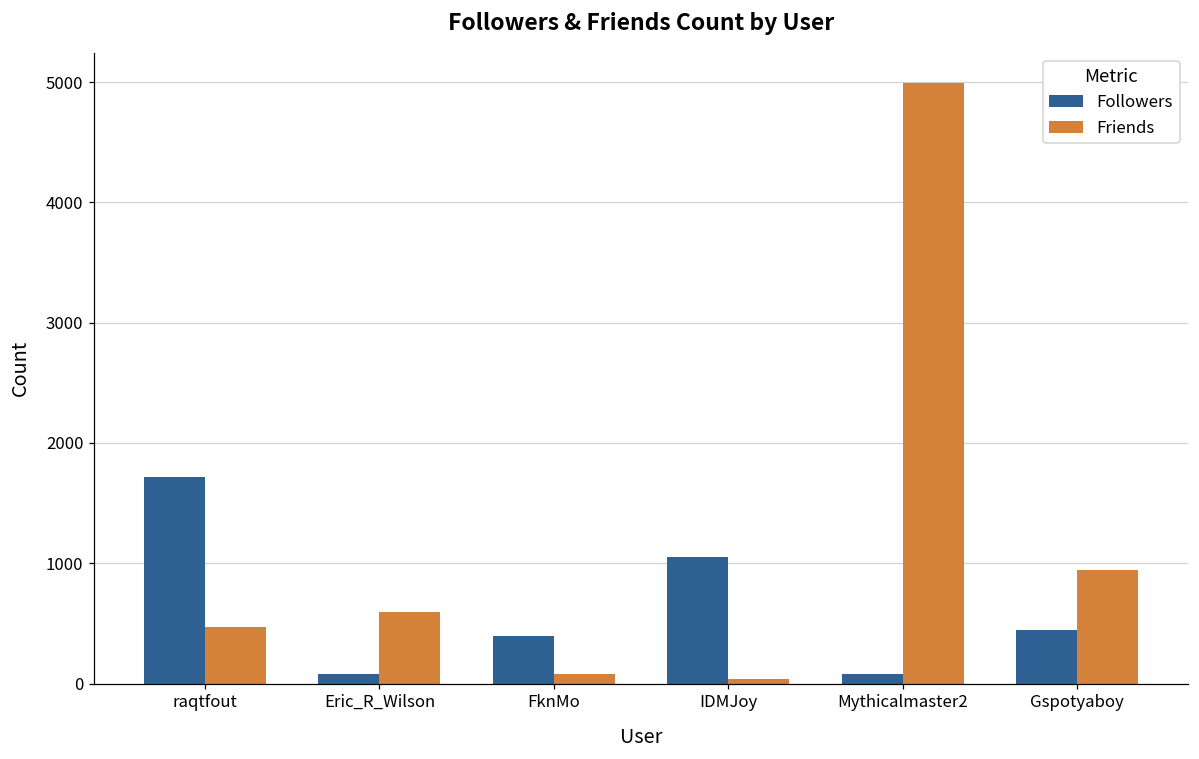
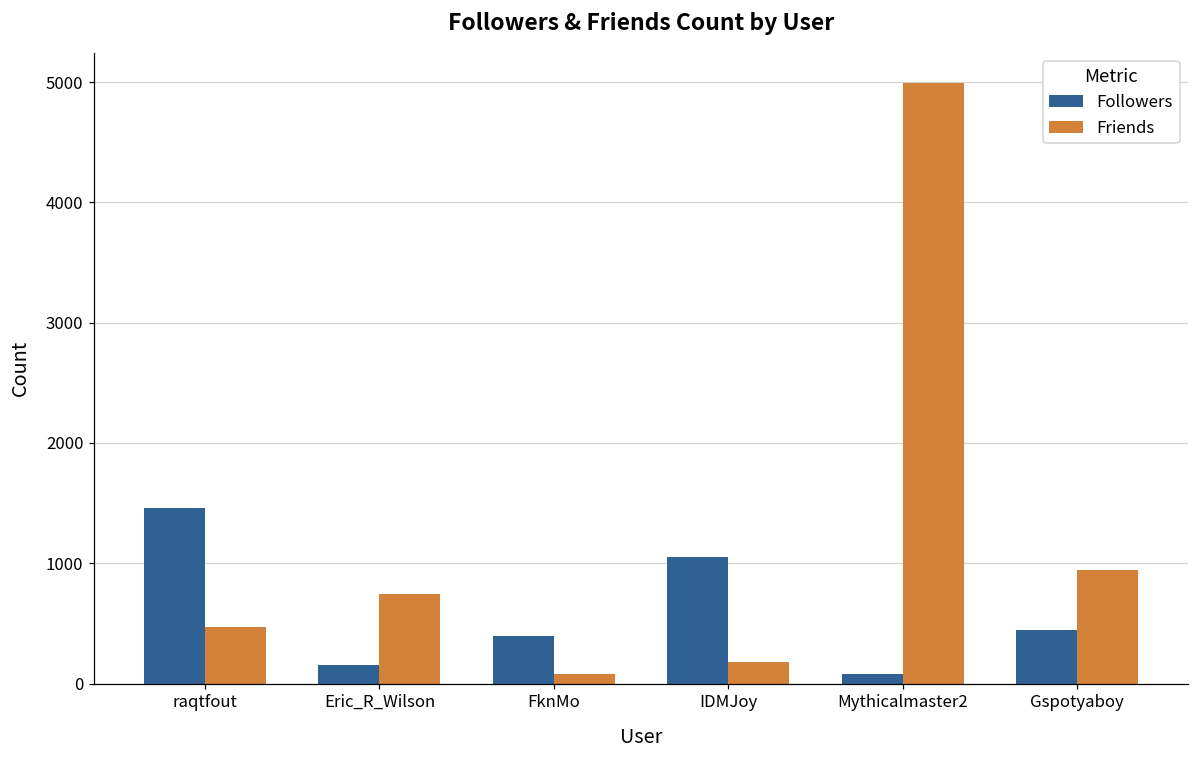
  {
    "Followers": {
-     "raqtfout": 1720,
-     "Eric_R_Wilson": 80,
+     "raqtfout": 1460,
+     "Eric_R_Wilson": 150,
      "FknMo": 400,
      "IDMJoy": 1050,
      "Mythicalmaster2": 80,
      "Gspotyaboy": 440
    },
    "Friends": {
      "raqtfout": 470,
-     "Eric_R_Wilson": 590,
+     "Eric_R_Wilson": 750,
      "FknMo": 80,
-     "IDMJoy": 40,
+     "IDMJoy": 180,
      "Mythicalmaster2": 5000,
      "Gspotyaboy": 940
    }
  }
